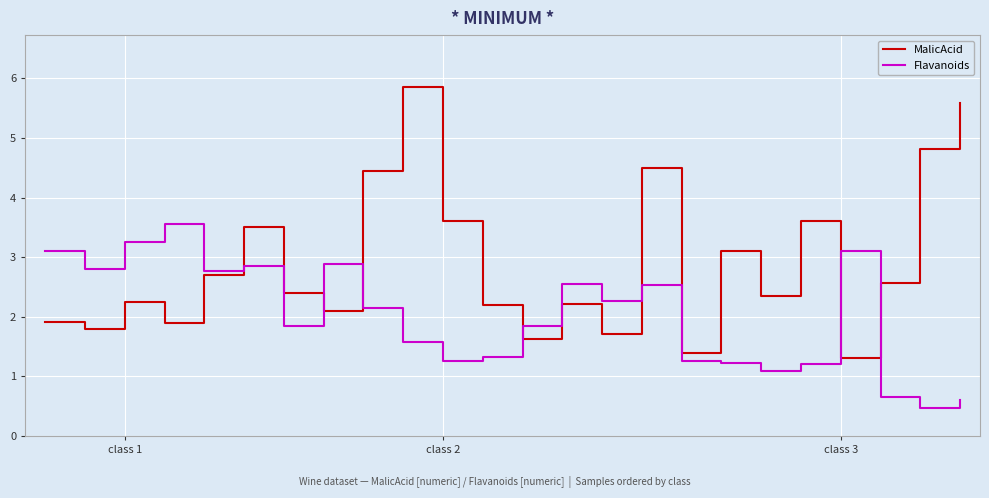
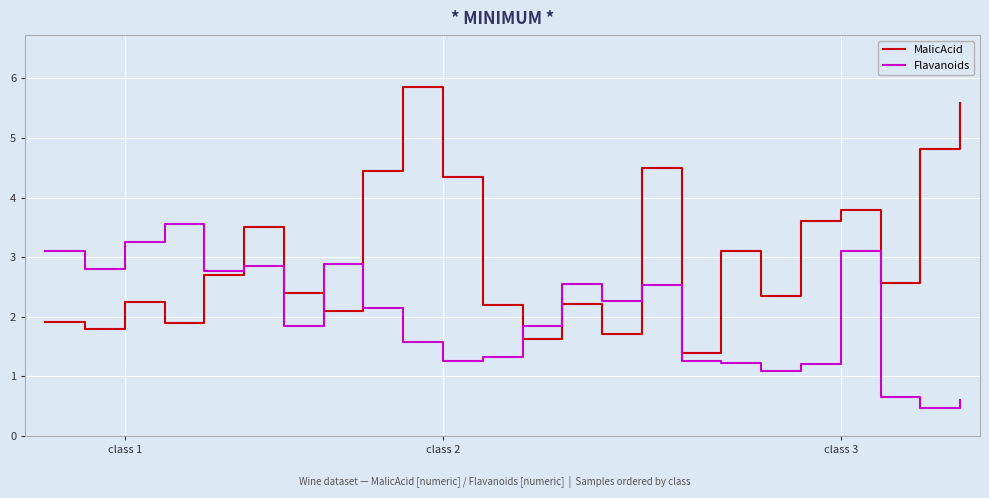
  {
    "MalicAcid": {
      "class 1": 2.3,
-     "class 2": 3.6,
-     "class 3": 1.3
+     "class 2": 4.4,
+     "class 3": 3.8
    },
    "Flavanoids": {
      "class 1": 3.3,
      "class 2": 1.3,
      "class 3": 3.1
    }
  }
